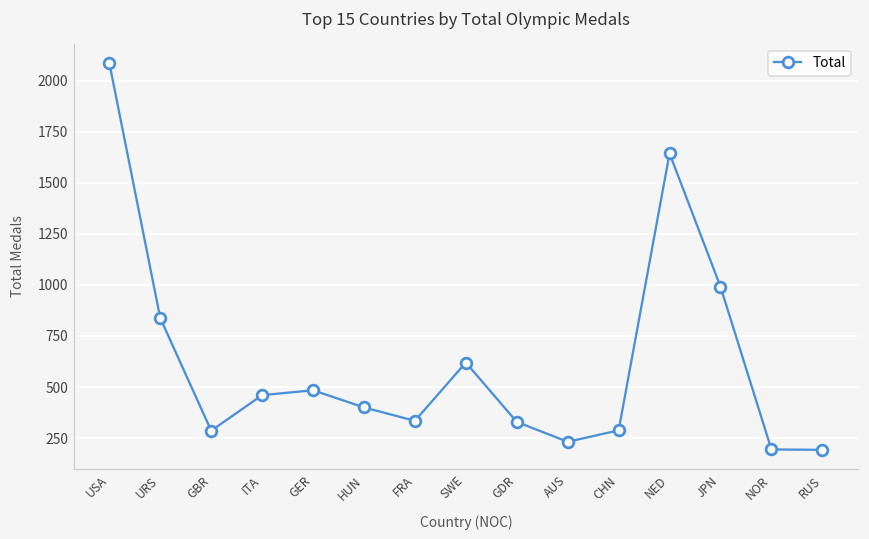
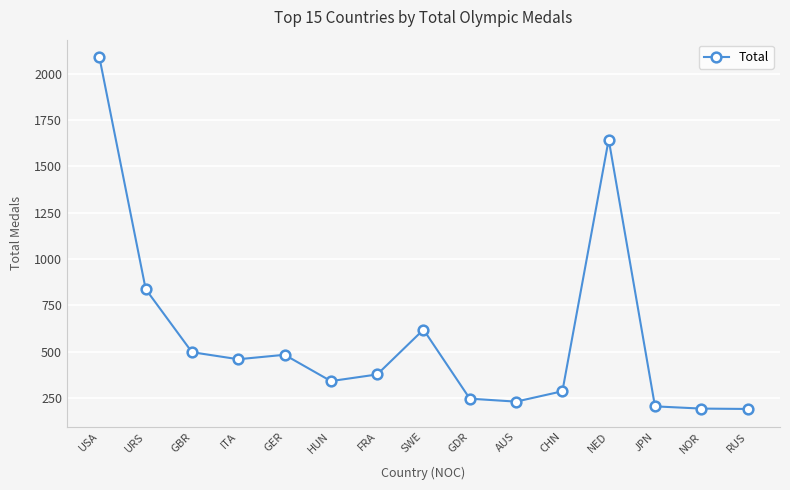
  {
    "USA": 2090,
    "URS": 840,
-   "GBR": 290,
+   "GBR": 500,
    "ITA": 460,
    "GER": 480,
-   "HUN": 400,
-   "FRA": 330,
+   "HUN": 340,
+   "FRA": 380,
    "SWE": 620,
-   "GDR": 330,
+   "GDR": 250,
    "AUS": 230,
    "CHN": 290,
    "NED": 1640,
-   "JPN": 990,
+   "JPN": 210,
    "NOR": 190,
    "RUS": 190
  }
